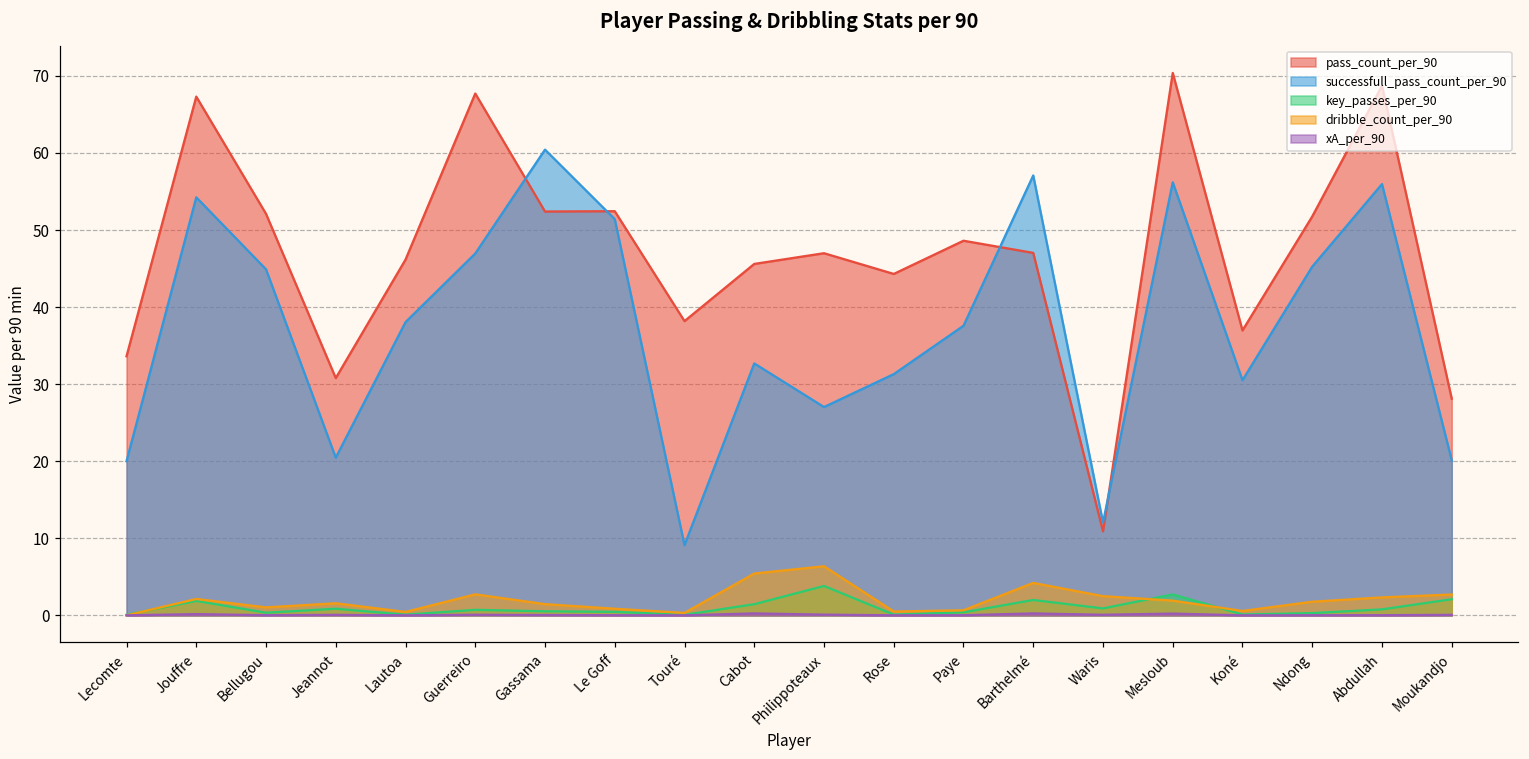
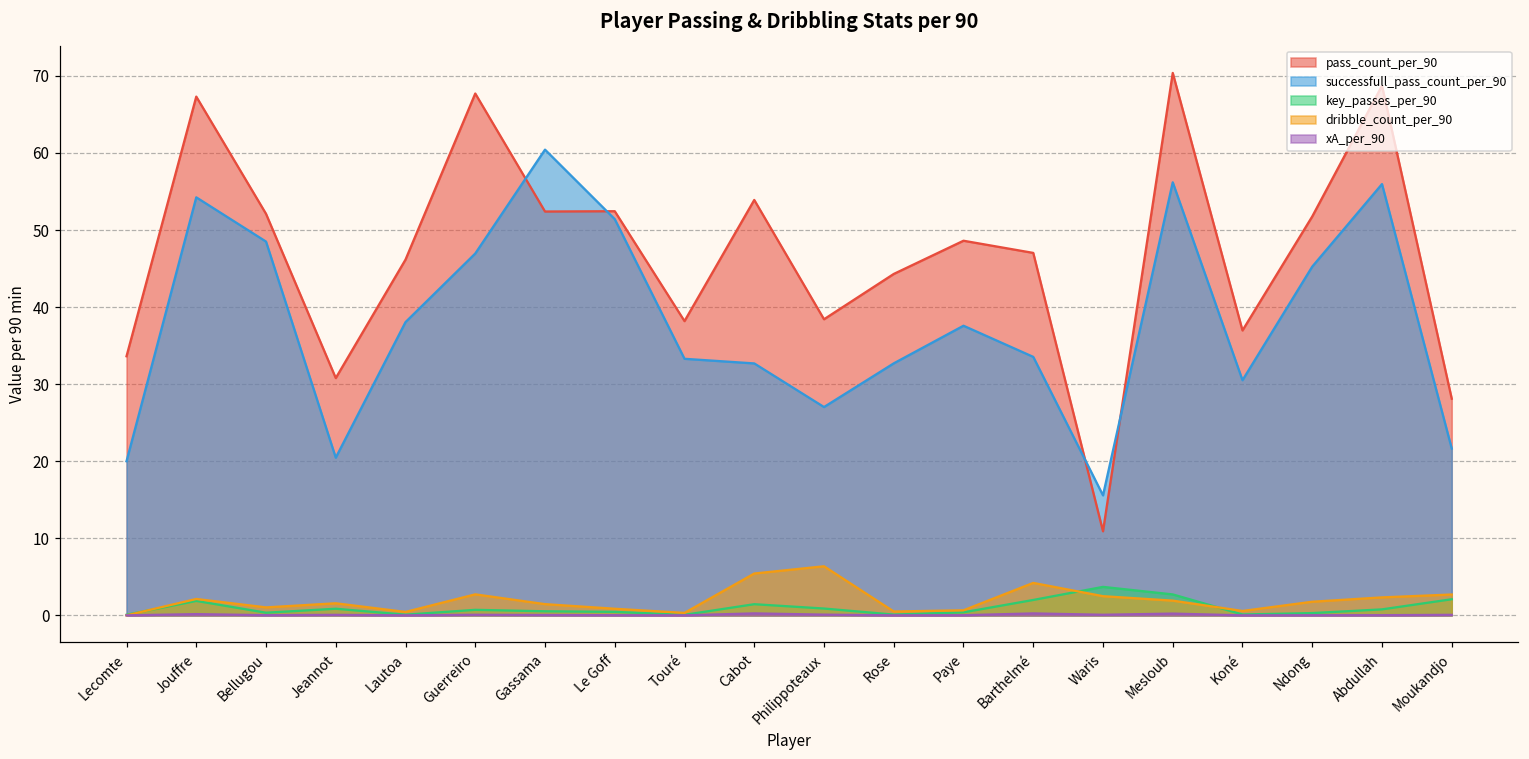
  {
    "pass_count_per_90": {
      "Lecomte": 34,
      "Jouffre": 67,
      "Bellugou": 52,
      "Jeannot": 31,
      "Lautoa": 46,
      "Guerreiro": 68,
      "Gassama": 52,
      "Le Goff": 52,
      "Touré": 38,
-     "Cabot": 46,
-     "Philippoteaux": 47,
+     "Cabot": 54,
+     "Philippoteaux": 38,
      "Rose": 44,
      "Paye": 49,
      "Barthelmé": 47,
      "Waris": 11,
      "Mesloub": 70,
      "Koné": 37,
      "Ndong": 52,
      "Moukandjo": 28
    },
    "successfull_pass_count_per_90": {
      "Lecomte": 20,
      "Jouffre": 54,
-     "Bellugou": 45,
+     "Bellugou": 49,
      "Jeannot": 20,
      "Lautoa": 38,
      "Guerreiro": 47,
      "Gassama": 60,
      "Le Goff": 51,
-     "Touré": 9,
+     "Touré": 33,
      "Cabot": 33,
      "Philippoteaux": 27,
-     "Rose": 31,
+     "Rose": 33,
      "Paye": 38,
-     "Barthelmé": 57,
-     "Waris": 12,
+     "Barthelmé": 34,
+     "Waris": 16,
      "Mesloub": 56,
      "Koné": 31,
      "Ndong": 45,
      "Abdullah": 56,
-     "Moukandjo": 20
+     "Moukandjo": 22
    },
    "key_passes_per_90": {
      "Jeannot": 1,
      "Guerreiro": 1,
      "Gassama": 1,
      "Le Goff": 0,
      "Cabot": 1,
-     "Philippoteaux": 4,
+     "Philippoteaux": 1,
      "Barthelmé": 2,
-     "Waris": 1,
+     "Waris": 4,
      "Mesloub": 3,
      "Abdullah": 1,
      "Moukandjo": 2
    },
    "dribble_count_per_90": {
      "Bellugou": 1,
      "Jeannot": 2,
      "Guerreiro": 3,
      "Gassama": 1,
      "Le Goff": 1,
      "Cabot": 5,
      "Philippoteaux": 6,
      "Rose": 1,
      "Barthelmé": 4,
      "Waris": 2,
      "Mesloub": 2,
      "Koné": 1,
      "Ndong": 2,
      "Abdullah": 2,
      "Moukandjo": 3
    },
    "xA_per_90": {
      "Jouffre": 0,
      "Jeannot": 0,
      "Guerreiro": 0,
      "Gassama": 0,
      "Le Goff": 0,
      "Cabot": 0,
      "Philippoteaux": 0,
      "Paye": 0,
      "Barthelmé": 0,
      "Waris": 0,
      "Mesloub": 0,
      "Abdullah": 0,
      "Moukandjo": 0
    }
  }
